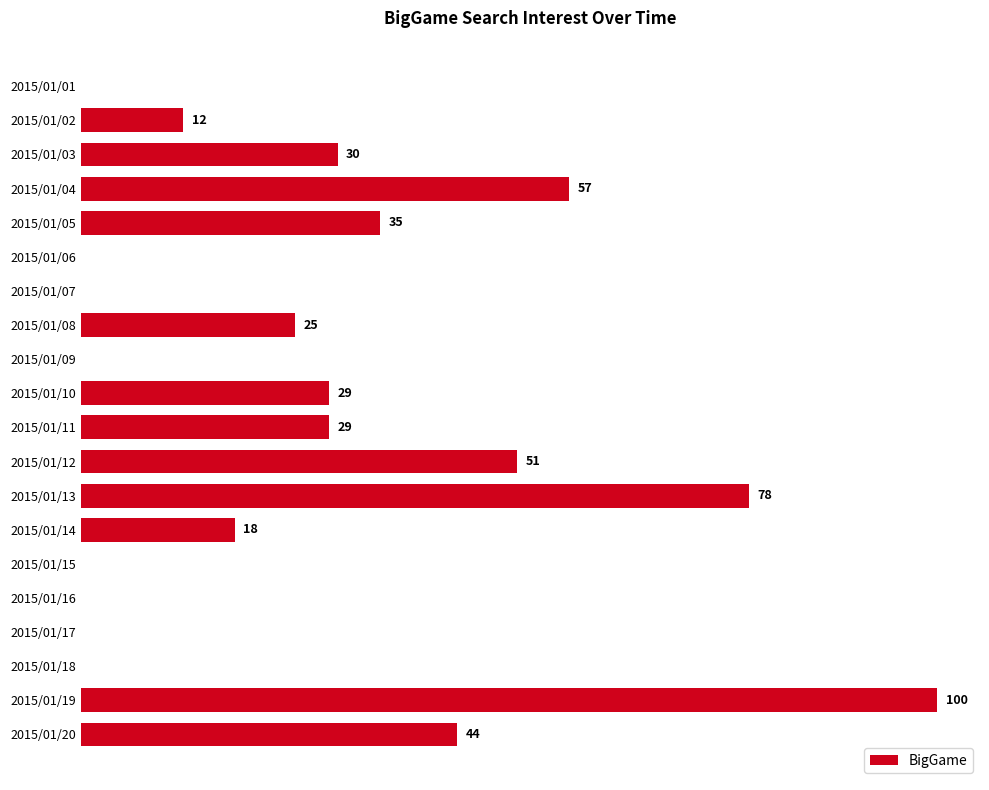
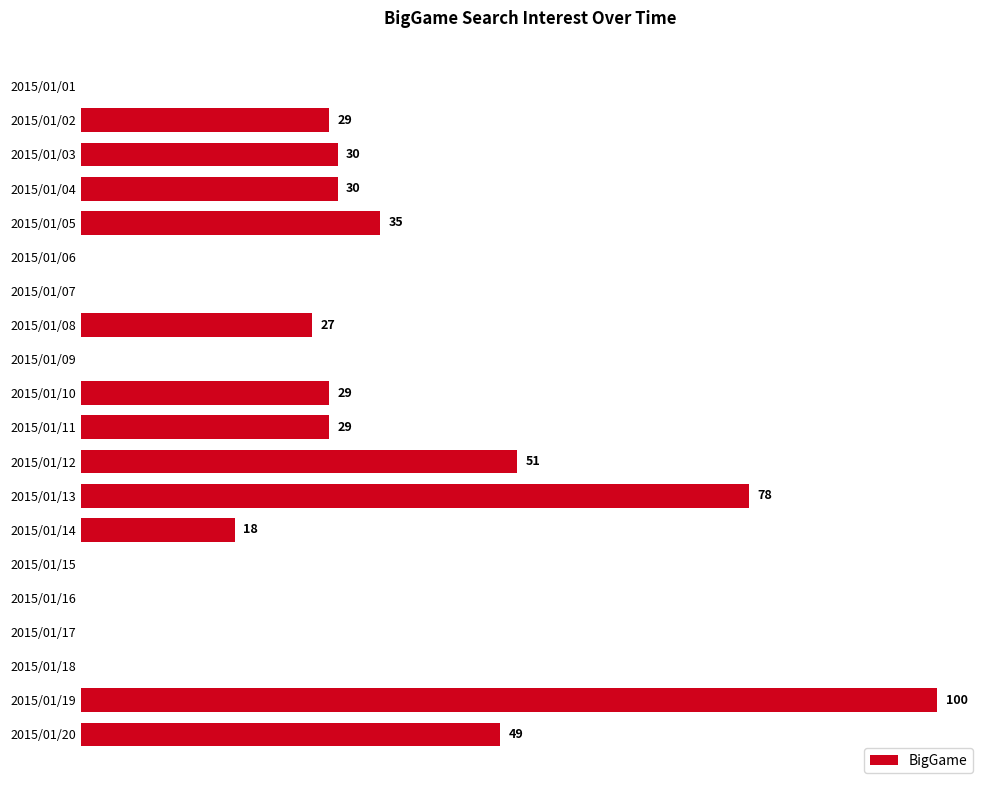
  {
-   "2015/01/02": 12,
+   "2015/01/02": 29,
    "2015/01/03": 30,
-   "2015/01/04": 57,
+   "2015/01/04": 30,
    "2015/01/05": 35,
-   "2015/01/08": 25,
+   "2015/01/08": 27,
    "2015/01/10": 29,
    "2015/01/11": 29,
    "2015/01/12": 51,
    "2015/01/13": 78,
    "2015/01/14": 18,
    "2015/01/19": 100,
-   "2015/01/20": 44
+   "2015/01/20": 49
  }
